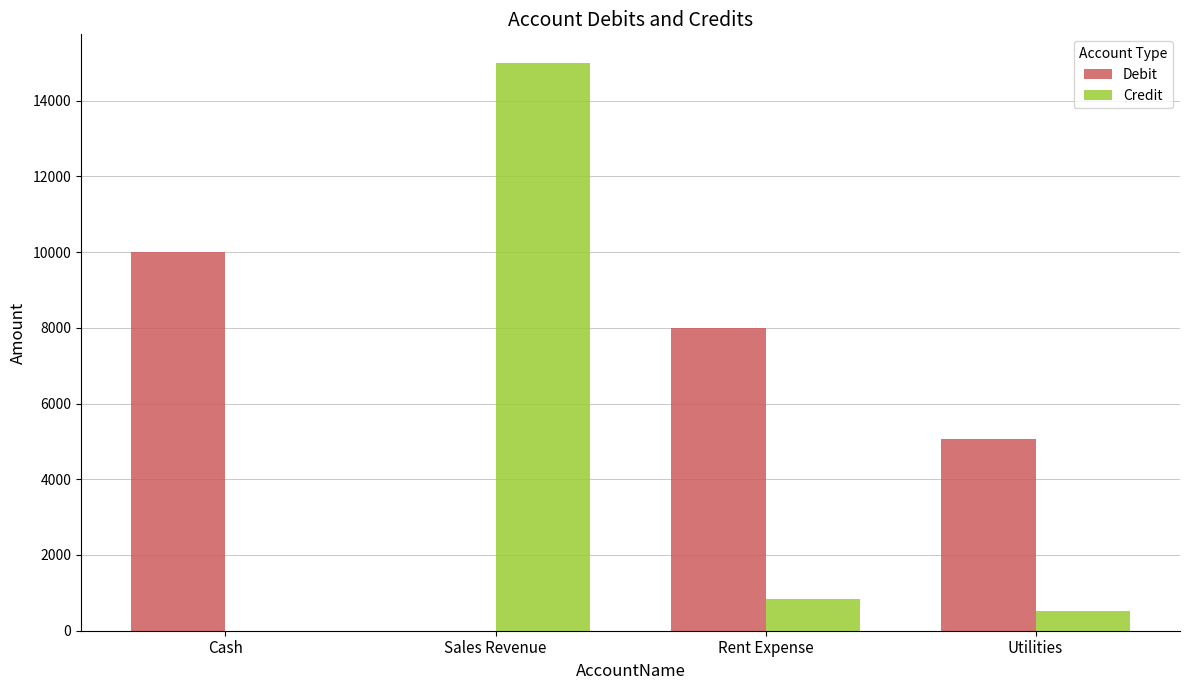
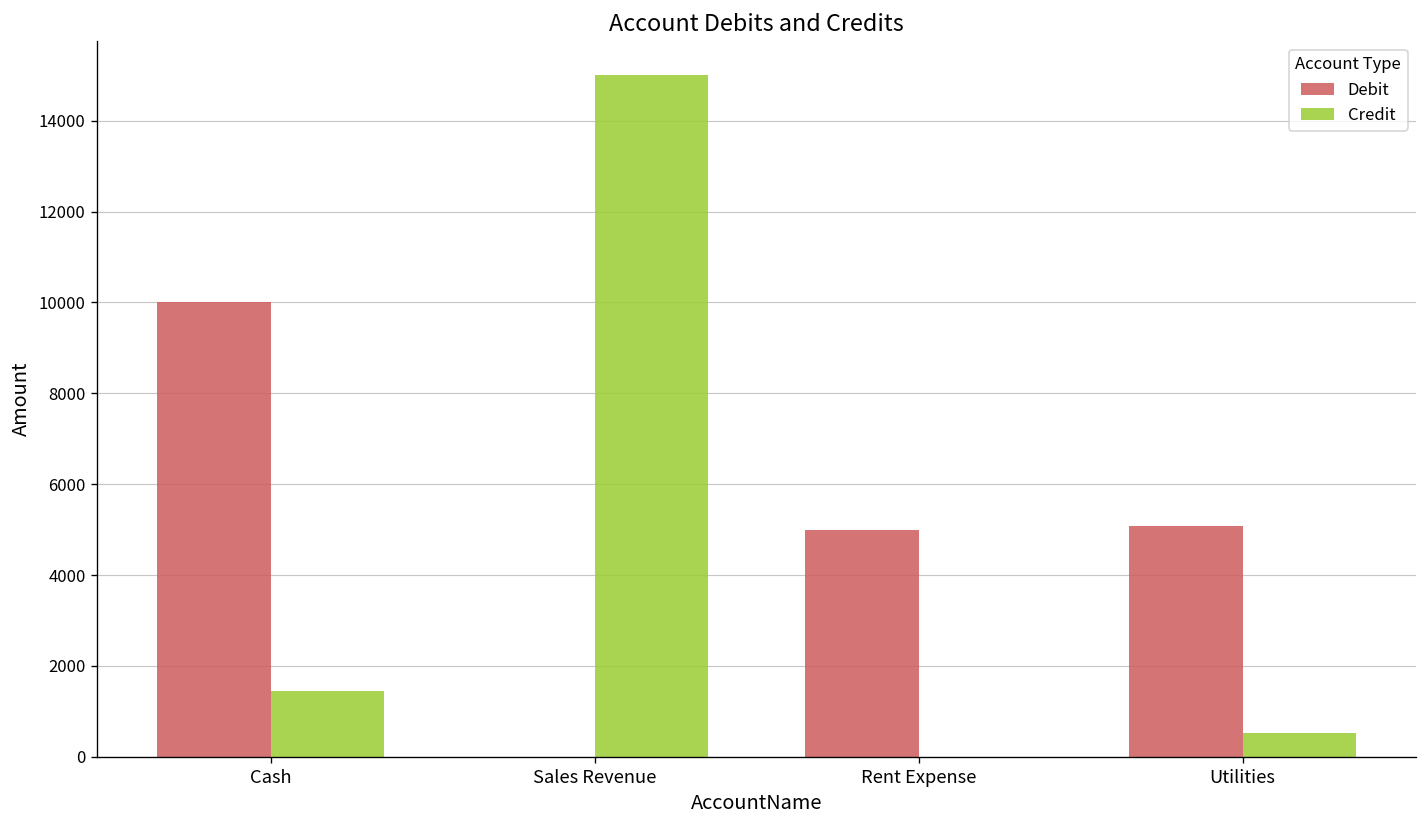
  {
    "Debit": {
      "Cash": 10000,
      "Sales Revenue": 0,
-     "Rent Expense": 8000,
+     "Rent Expense": 5000,
      "Utilities": 5100
    },
    "Credit": {
-     "Cash": 0,
+     "Cash": 1500,
      "Sales Revenue": 15000,
-     "Rent Expense": 800,
+     "Rent Expense": 0,
      "Utilities": 500
    }
  }
